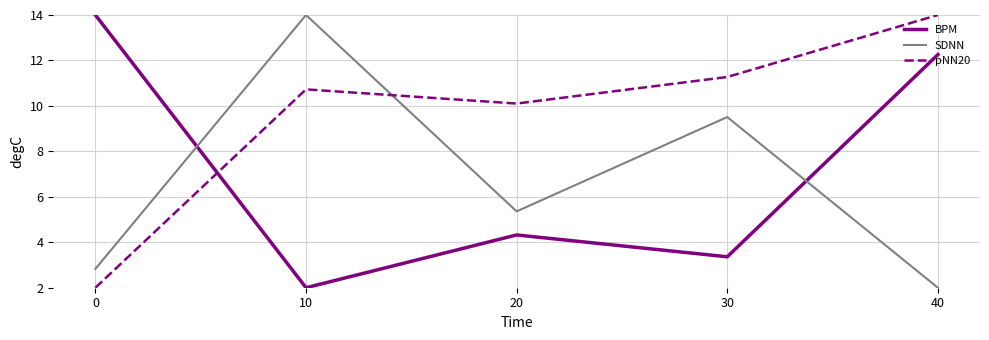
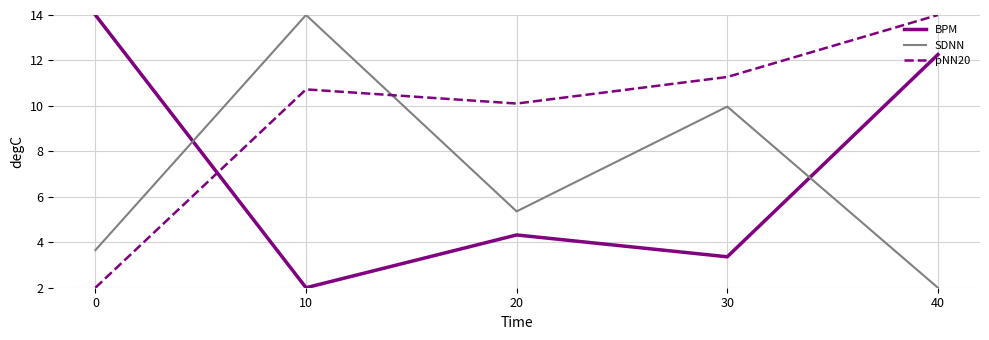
  {
    "SDNN": {
-     "0": 2.8,
+     "0": 3.7,
      "10": 14.0,
      "20": 5.4,
-     "30": 9.5,
+     "30": 10.0,
      "40": 2.0
    }
  }
